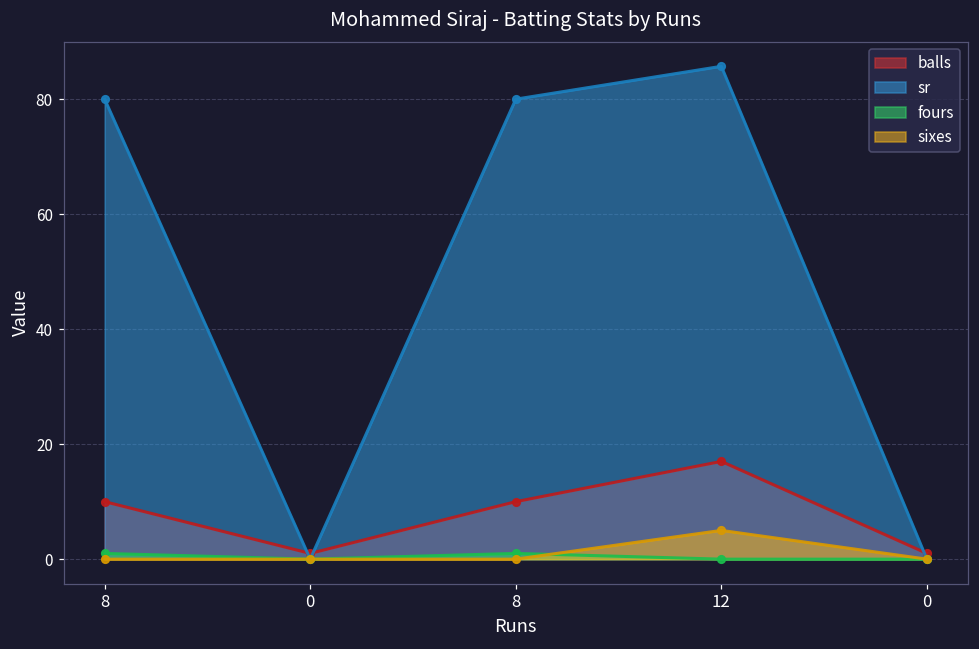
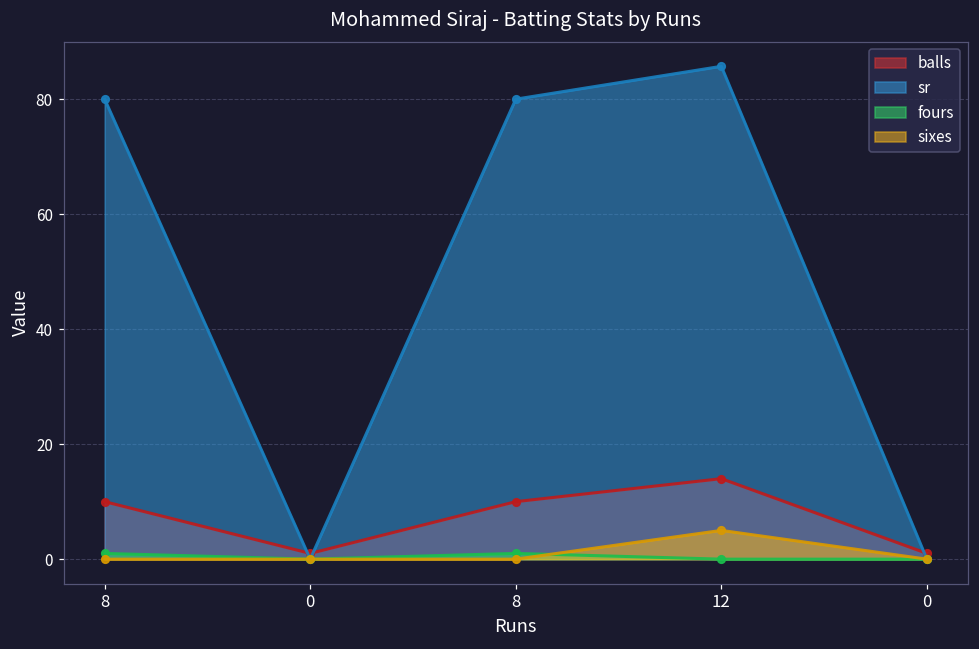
  {
    "balls": {
-     "12": 17
+     "12": 14
    },
    "sr": {
      "12": 86
    },
    "fours": {
      "12": 0
    },
    "sixes": {
      "12": 5
    }
  }
